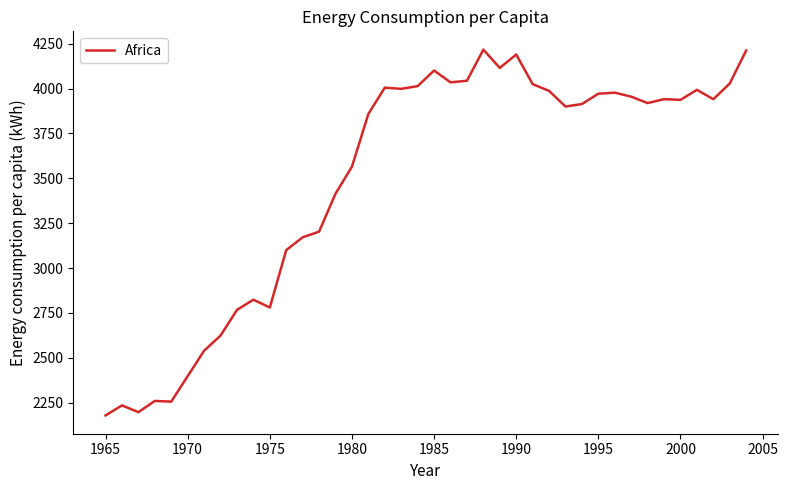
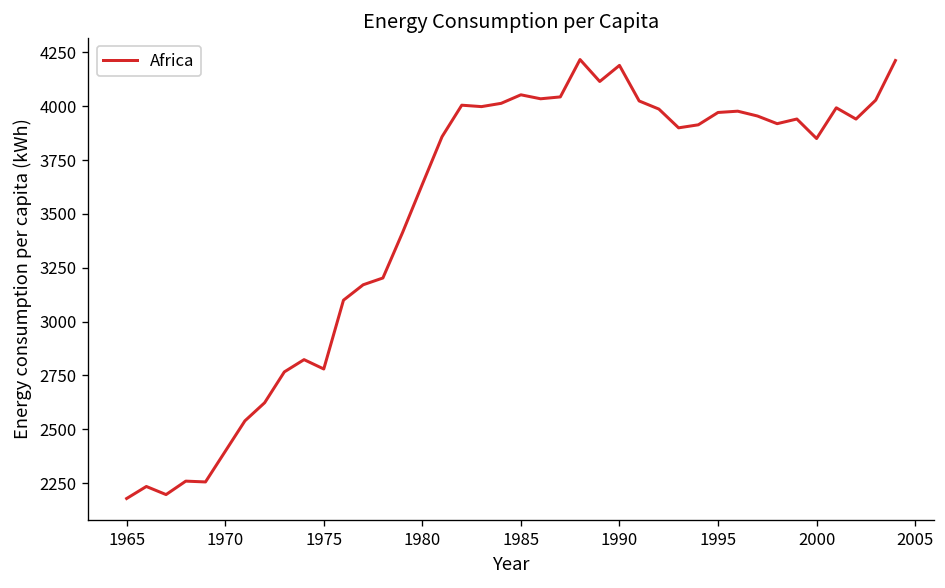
  {
    "1965": 2180,
    "1970": 2400,
    "1975": 2780,
-   "1980": 3560,
-   "1985": 4100,
+   "1980": 3640,
+   "1985": 4050,
    "1990": 4190,
    "1995": 3970,
-   "2000": 3940
+   "2000": 3850
  }
